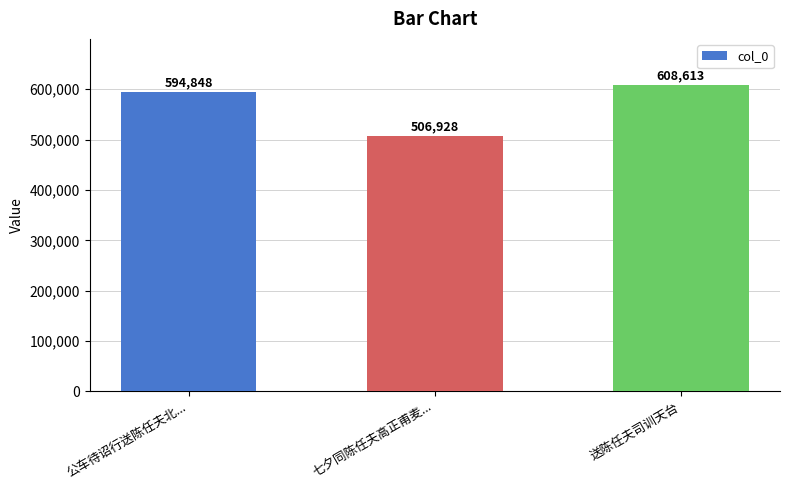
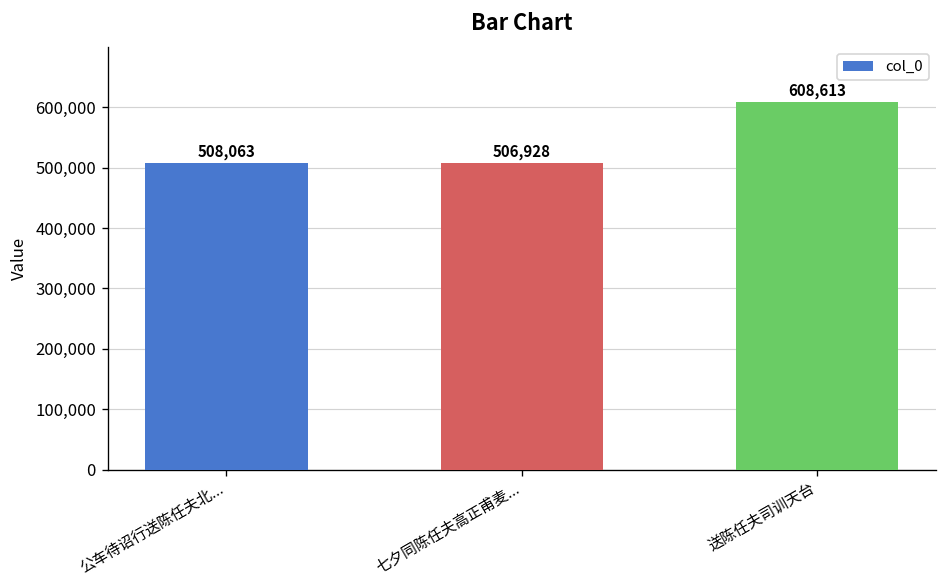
  {
-   "公车待诏行送陈任夫北...": "594,848",
+   "公车待诏行送陈任夫北...": "508,063",
    "七夕同陈任夫高正甫麦...": "506,928",
    "送陈任夫司训天台": "608,613"
  }
